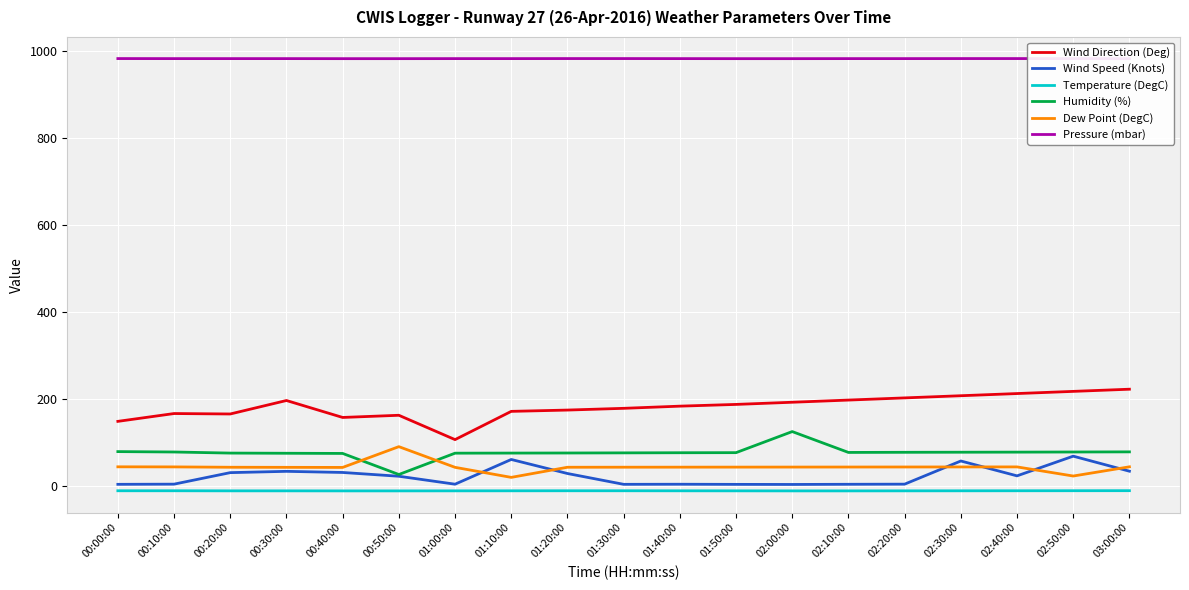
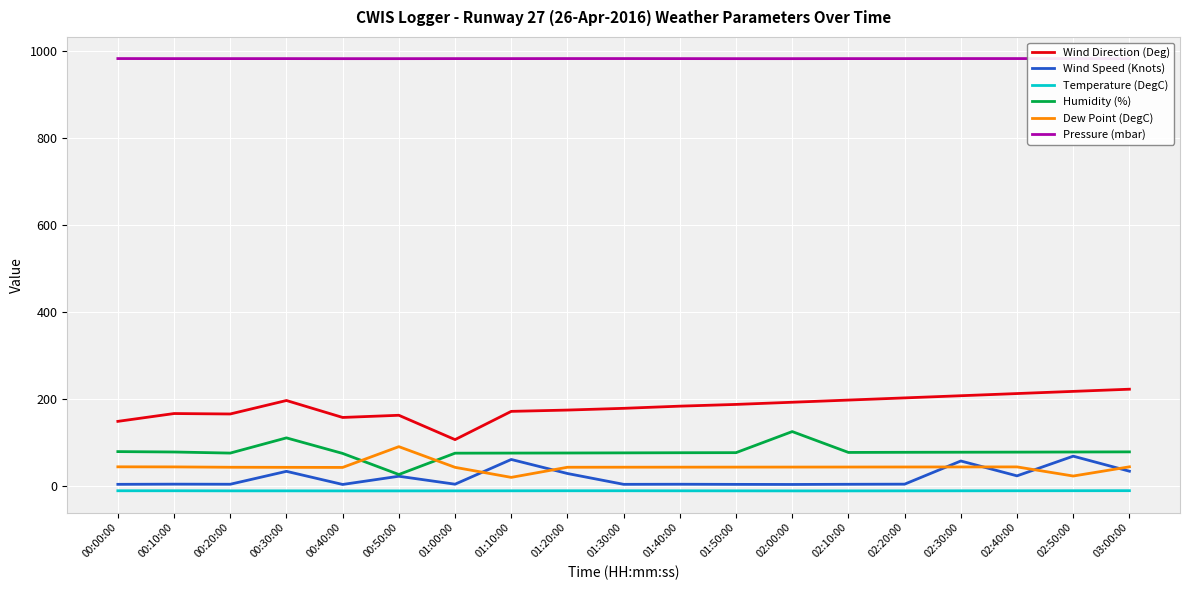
  {
    "Wind Direction (Deg)": {
      "00:00:00": 150,
      "00:10:00": 170,
      "00:20:00": 170,
      "00:30:00": 200,
      "00:40:00": 160,
      "00:50:00": 160,
      "01:00:00": 110,
      "01:10:00": 170,
      "01:20:00": 170,
      "01:30:00": 180,
      "01:40:00": 180,
      "01:50:00": 190,
      "02:00:00": 190,
      "02:10:00": 200,
      "02:20:00": 200,
      "02:30:00": 210,
      "02:40:00": 210,
      "02:50:00": 220,
      "03:00:00": 220
    },
    "Wind Speed (Knots)": {
      "00:00:00": 0,
      "00:10:00": 0,
-     "00:20:00": 30,
+     "00:20:00": 0,
      "00:30:00": 30,
-     "00:40:00": 30,
+     "00:40:00": 0,
      "01:00:00": 0,
      "01:10:00": 60,
      "01:20:00": 30,
      "01:30:00": 0,
      "01:40:00": 0,
      "01:50:00": 0,
      "02:00:00": 0,
      "02:10:00": 0,
      "02:20:00": 0,
      "02:30:00": 60,
      "02:40:00": 20,
      "02:50:00": 70,
      "03:00:00": 30
    },
    "Temperature (DegC)": {
      "00:00:00": -10,
      "00:10:00": -10,
      "00:20:00": -10,
      "00:30:00": -10,
      "00:40:00": -10,
      "00:50:00": -10,
      "01:00:00": -10,
      "01:10:00": -10,
      "01:20:00": -10,
      "01:30:00": -10,
      "01:40:00": -10,
      "01:50:00": -10,
      "02:00:00": -10,
      "02:10:00": -10,
      "02:20:00": -10,
      "02:30:00": -10,
      "02:40:00": -10,
      "02:50:00": -10,
      "03:00:00": -10
    },
    "Humidity (%)": {
      "00:00:00": 80,
      "00:10:00": 80,
      "00:20:00": 80,
-     "00:30:00": 70,
+     "00:30:00": 110,
      "00:40:00": 70,
      "01:00:00": 70,
      "01:10:00": 80,
      "01:20:00": 80,
      "01:30:00": 80,
      "01:40:00": 80,
      "01:50:00": 80,
      "02:00:00": 120,
      "02:10:00": 80,
      "02:20:00": 80,
      "02:30:00": 80,
      "02:40:00": 80,
      "02:50:00": 80,
      "03:00:00": 80
    },
    "Dew Point (DegC)": {
      "00:00:00": 40,
      "00:10:00": 40,
      "00:20:00": 40,
      "00:30:00": 40,
      "00:40:00": 40,
      "00:50:00": 90,
      "01:00:00": 40,
      "01:10:00": 20,
      "01:20:00": 40,
      "01:30:00": 40,
      "01:40:00": 40,
      "01:50:00": 40,
      "02:00:00": 40,
      "02:10:00": 40,
      "02:20:00": 40,
      "02:30:00": 40,
      "02:40:00": 40,
      "02:50:00": 20,
      "03:00:00": 40
    },
    "Pressure (mbar)": {
      "00:00:00": 980,
      "00:10:00": 980,
      "00:20:00": 980,
      "00:30:00": 980,
      "00:40:00": 980,
      "00:50:00": 980,
      "01:00:00": 980,
      "01:10:00": 980,
      "01:20:00": 980,
      "01:30:00": 980,
      "01:40:00": 980,
      "01:50:00": 980,
      "02:00:00": 980,
      "02:10:00": 980,
      "02:20:00": 980,
      "02:30:00": 980,
      "02:40:00": 980
    }
  }
